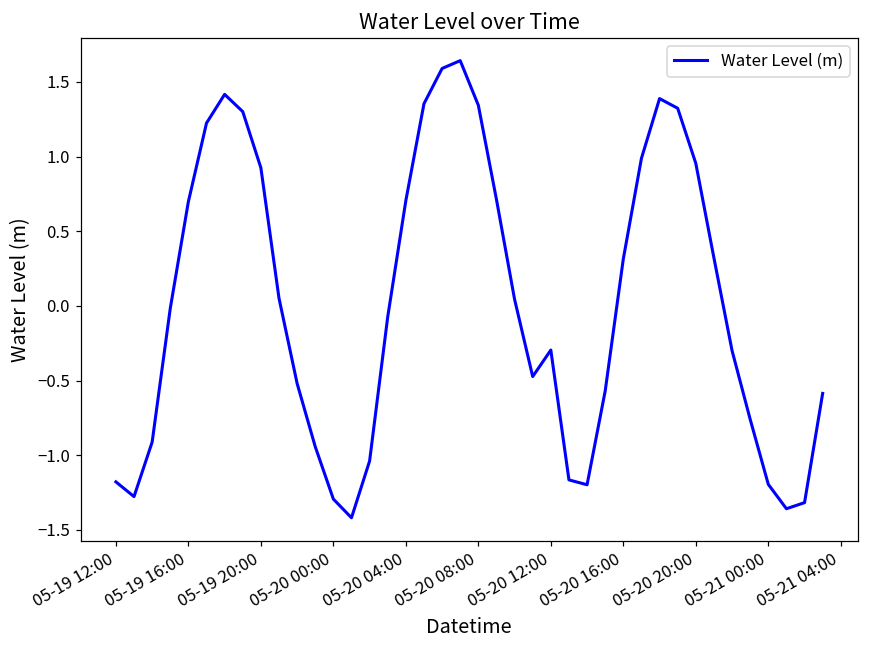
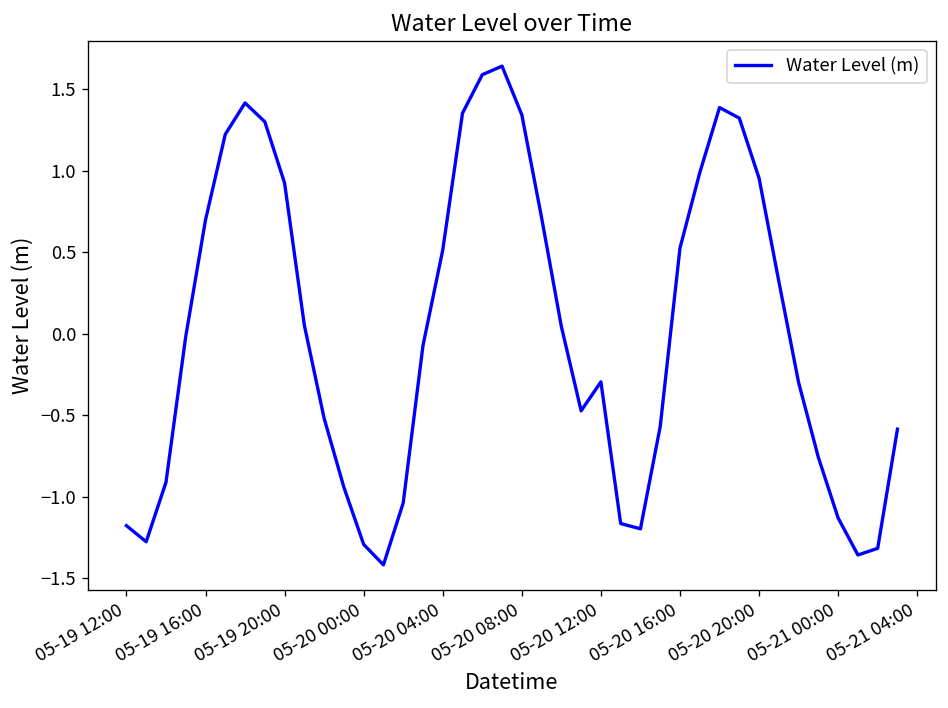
  {
    "05-19 12:00": -1.18,
    "05-19 16:00": 0.70,
    "05-19 20:00": 0.92,
    "05-20 00:00": -1.29,
-   "05-20 04:00": 0.71,
+   "05-20 04:00": 0.51,
    "05-20 08:00": 1.34,
    "05-20 12:00": -0.30,
-   "05-20 16:00": 0.31,
+   "05-20 16:00": 0.53,
    "05-20 20:00": 0.95,
-   "05-21 00:00": -1.20
+   "05-21 00:00": -1.13
  }
